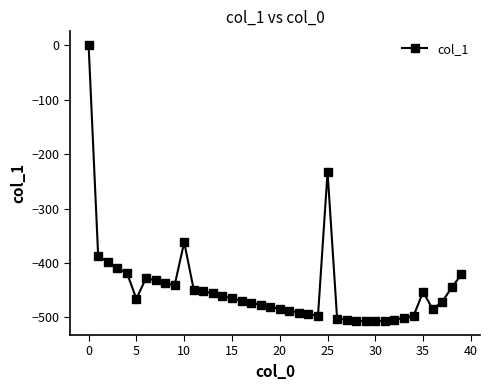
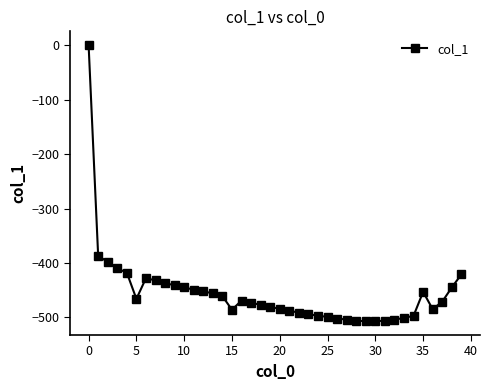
  {
    "0": 0,
    "5": -470,
-   "10": -360,
-   "15": -470,
+   "10": -450,
+   "15": -490,
    "20": -480,
-   "25": -230,
+   "25": -500,
    "30": -510,
    "35": -450
  }
